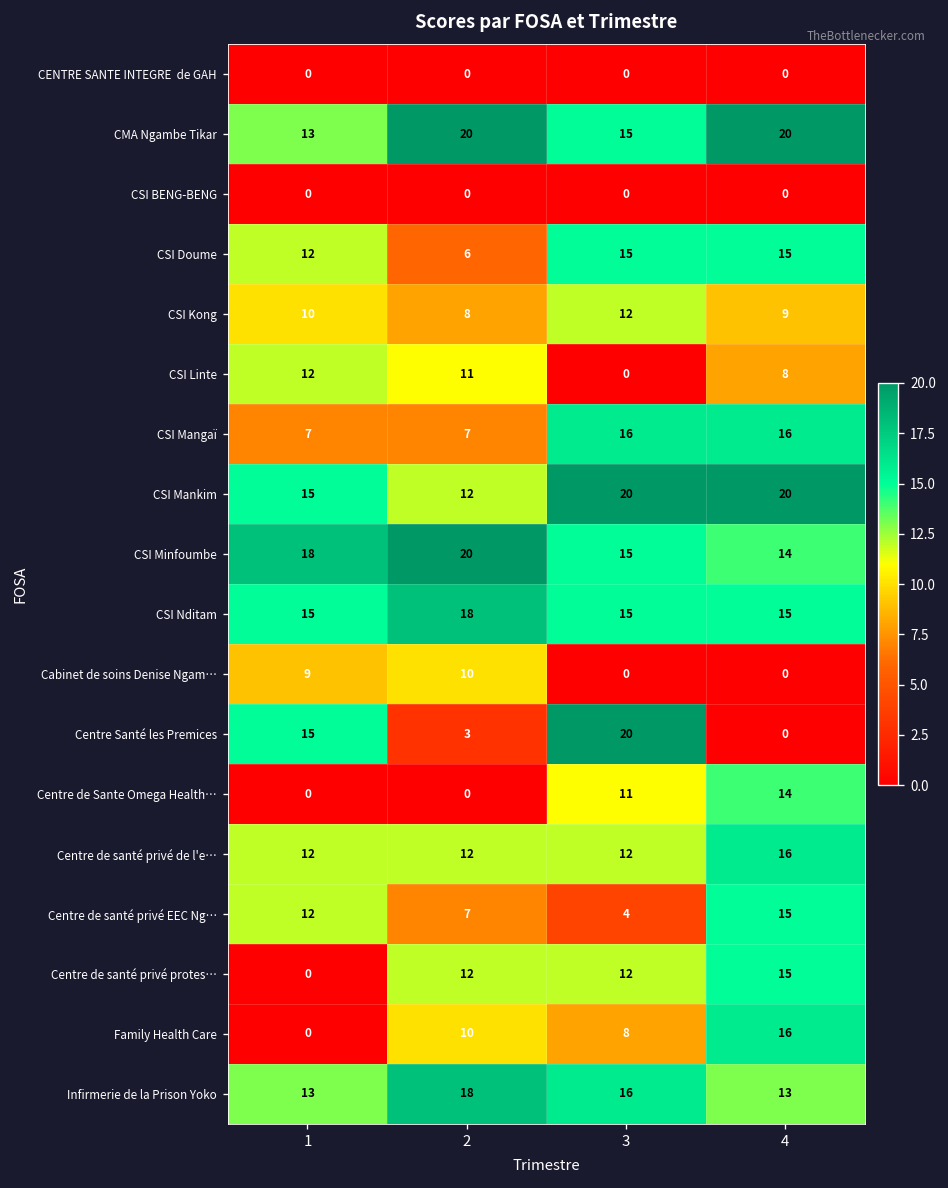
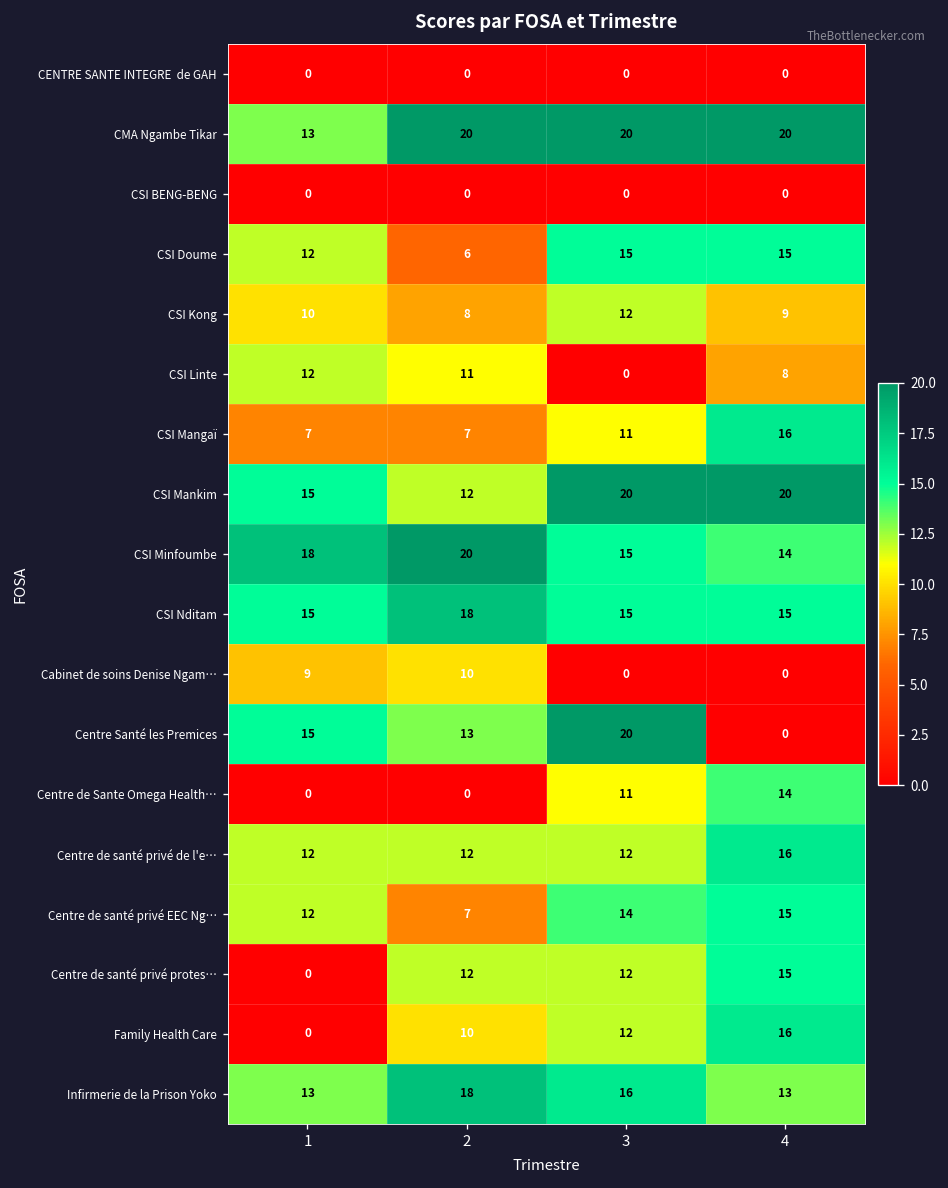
  {
    "CENTRE SANTE INTEGRE de GAH": {
      "1": 0,
      "2": 0,
      "3": 0,
      "4": 0
    },
    "CMA Ngambe Tikar": {
      "1": 13,
      "2": 20,
-     "3": 15,
+     "3": 20,
      "4": 20
    },
    "CSI BENG-BENG": {
      "1": 0,
      "2": 0,
      "3": 0,
      "4": 0
    },
    "CSI Doume": {
      "1": 12,
      "2": 6,
      "3": 15,
      "4": 15
    },
    "CSI Kong": {
      "1": 10,
      "2": 8,
      "3": 12,
      "4": 9
    },
    "CSI Linte": {
      "1": 12,
      "2": 11,
      "3": 0,
      "4": 8
    },
    "CSI Mangaï": {
      "1": 7,
      "2": 7,
-     "3": 16,
+     "3": 11,
      "4": 16
    },
    "CSI Mankim": {
      "1": 15,
      "2": 12,
      "3": 20,
      "4": 20
    },
    "CSI Minfoumbe": {
      "1": 18,
      "2": 20,
      "3": 15,
      "4": 14
    },
    "CSI Nditam": {
      "1": 15,
      "2": 18,
      "3": 15,
      "4": 15
    },
    "Cabinet de soins Denise Ngam…": {
      "1": 9,
      "2": 10,
      "3": 0,
      "4": 0
    },
    "Centre Santé les Premices": {
      "1": 15,
-     "2": 3,
+     "2": 13,
      "3": 20,
      "4": 0
    },
    "Centre de Sante Omega Health…": {
      "1": 0,
      "2": 0,
      "3": 11,
      "4": 14
    },
    "Centre de santé privé de l'e…": {
      "1": 12,
      "2": 12,
      "3": 12,
      "4": 16
    },
    "Centre de santé privé EEC Ng…": {
      "1": 12,
      "2": 7,
-     "3": 4,
+     "3": 14,
      "4": 15
    },
    "Centre de santé privé protes…": {
      "1": 0,
      "2": 12,
      "3": 12,
      "4": 15
    },
    "Family Health Care": {
      "1": 0,
      "2": 10,
-     "3": 8,
+     "3": 12,
      "4": 16
    },
    "Infirmerie de la Prison Yoko": {
      "1": 13,
      "2": 18,
      "3": 16,
      "4": 13
    }
  }
